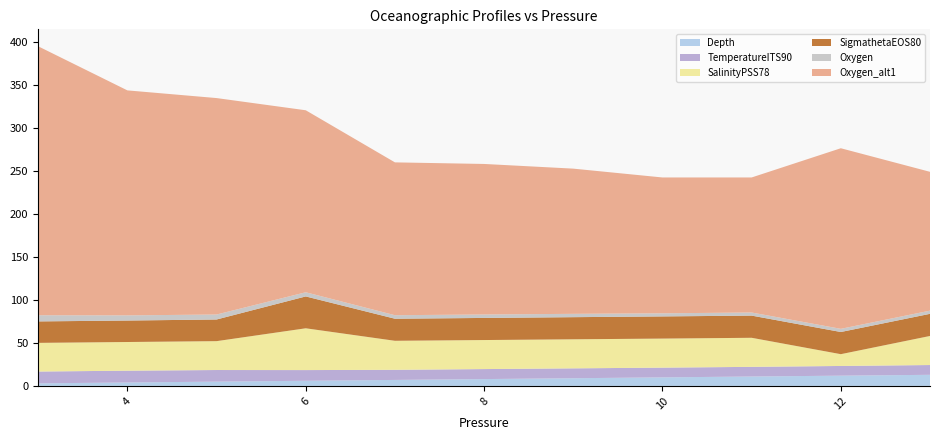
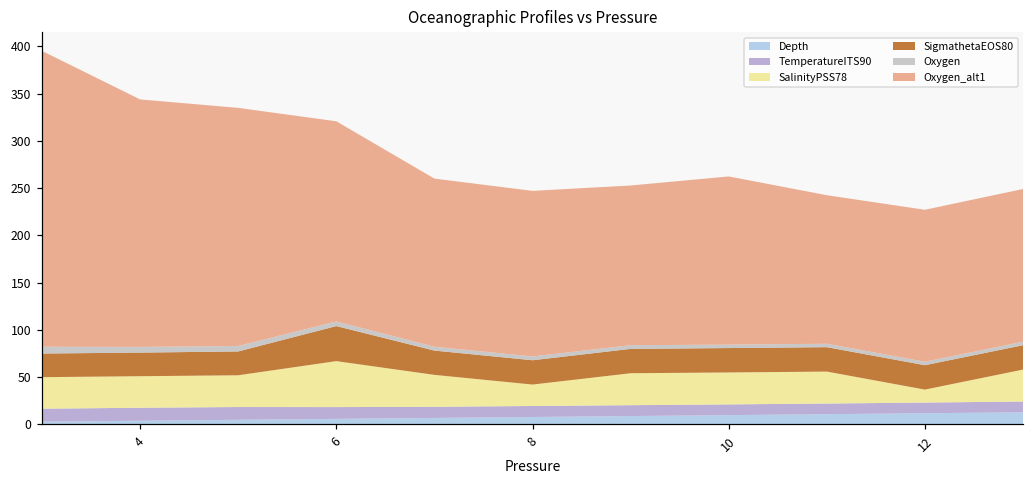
  {
    "SalinityPSS78": {
      "4": 30,
      "6": 50,
-     "8": 30,
+     "8": 20,
      "10": 30,
      "12": 10
    },
    "SigmathetaEOS80": {
      "4": 20,
      "6": 40,
      "8": 30,
      "10": 30,
      "12": 30
    },
    "Oxygen_alt1": {
      "4": 260,
      "6": 210,
      "8": 180,
-     "10": 160,
-     "12": 210
+     "10": 180,
+     "12": 160
    }
  }
